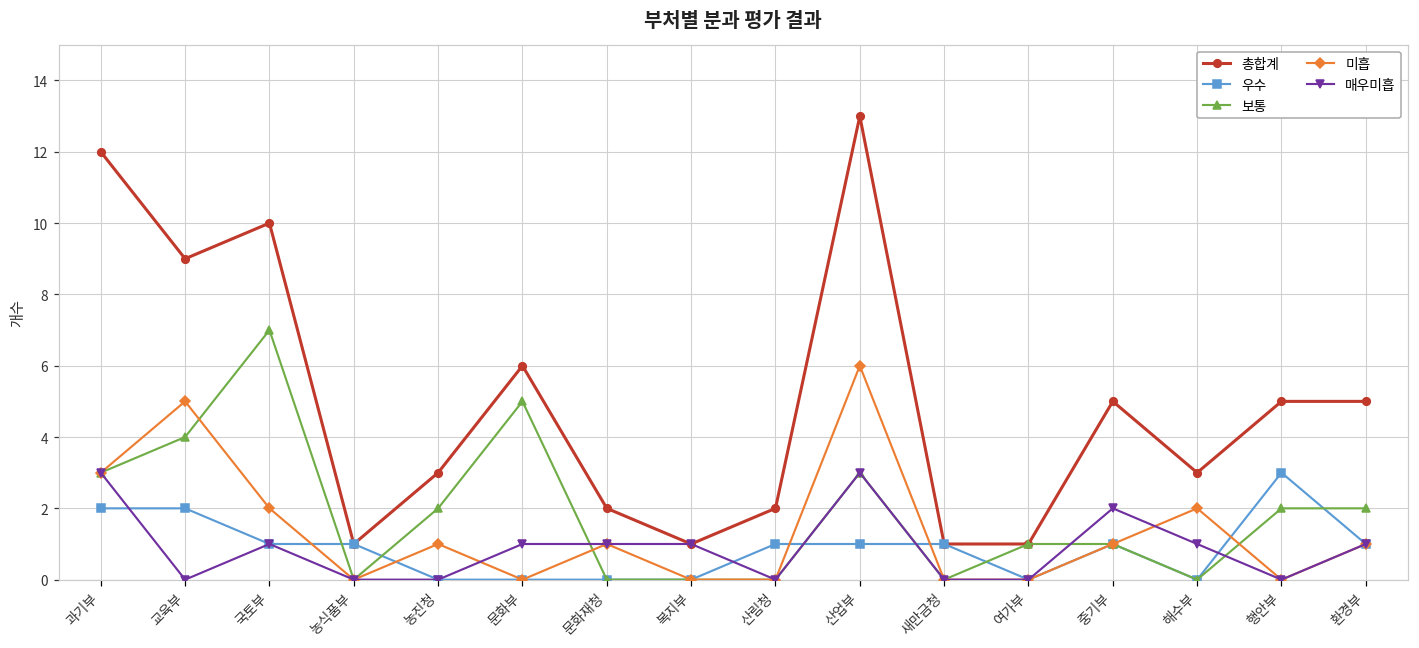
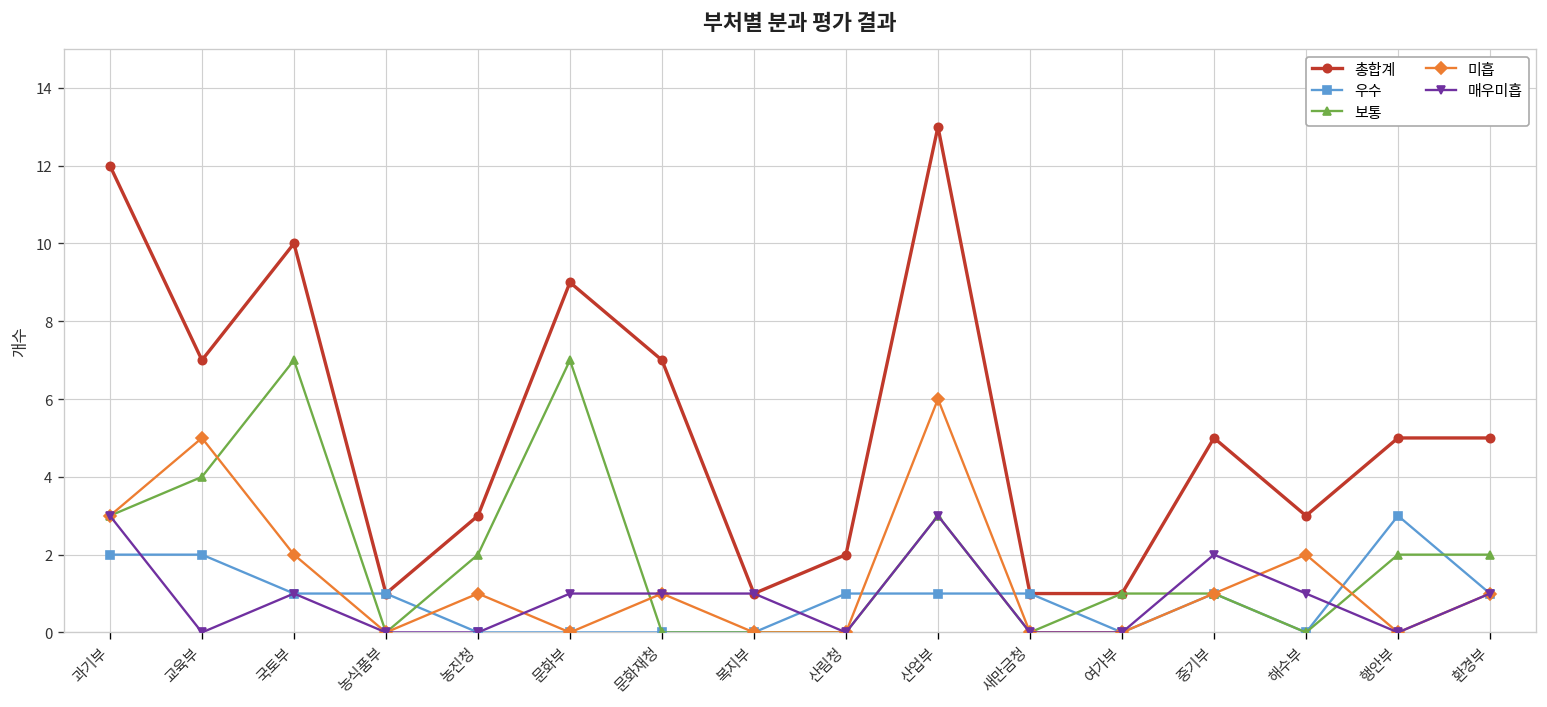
  {
    "총합계": {
      "과기부": 12,
-     "교육부": 9,
+     "교육부": 7,
      "국토부": 10,
      "농진청": 3,
-     "문화부": 6,
-     "문화재청": 2,
+     "문화부": 9,
+     "문화재청": 7,
      "산림청": 2,
      "산업부": 13,
      "중기부": 5,
      "해수부": 3,
      "행안부": 5,
      "환경부": 5
    },
    "우수": {
      "과기부": 2,
      "교육부": 2,
      "산림청": 1,
      "산업부": 1,
      "행안부": 3
    },
    "보통": {
      "교육부": 4,
      "국토부": 7,
      "농진청": 2,
-     "문화부": 5,
+     "문화부": 7,
      "행안부": 2,
      "환경부": 2
    },
    "미흡": {
      "교육부": 5,
      "국토부": 2,
      "농진청": 1,
      "산업부": 6,
      "해수부": 2
    },
    "매우미흡": {
      "교육부": 0,
      "문화부": 1,
      "중기부": 2,
      "해수부": 1
    }
  }
